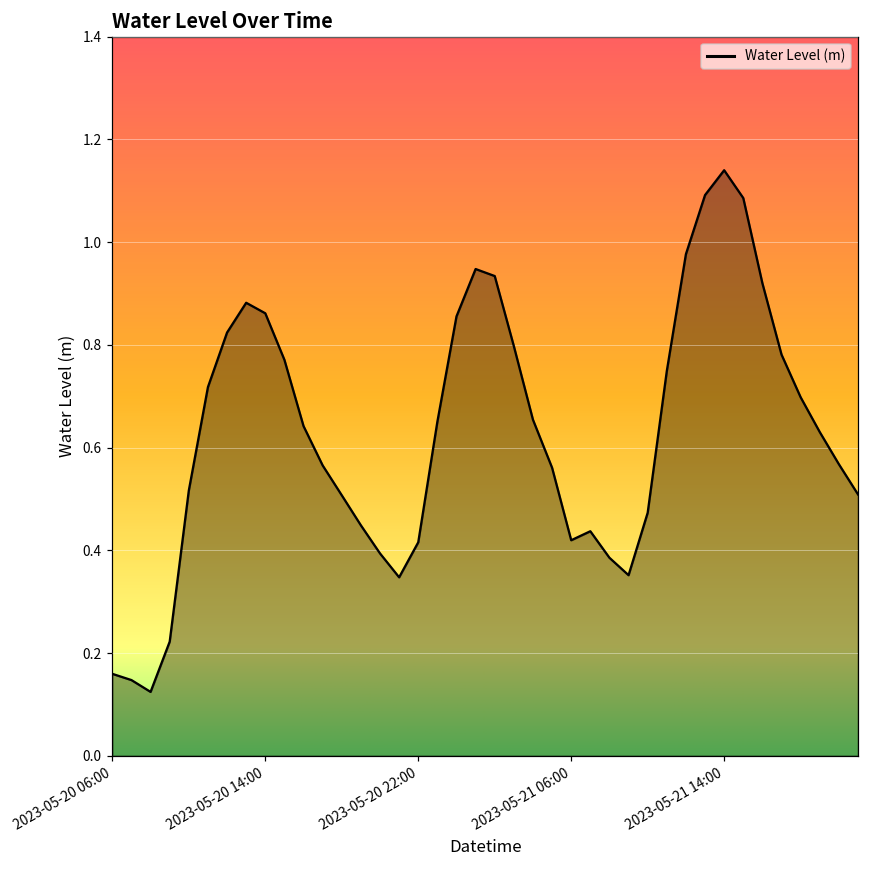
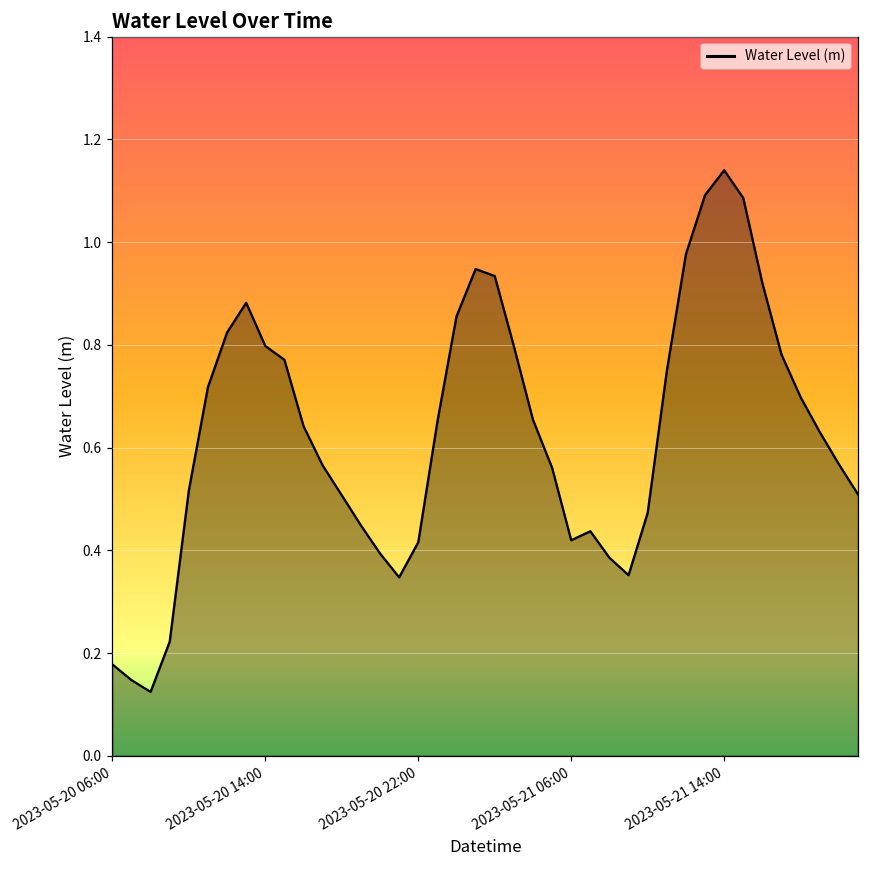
  {
-   "2023-05-20 06:00": 0.16,
-   "2023-05-20 14:00": 0.86,
+   "2023-05-20 06:00": 0.18,
+   "2023-05-20 14:00": 0.80,
    "2023-05-20 22:00": 0.42,
    "2023-05-21 06:00": 0.42,
    "2023-05-21 14:00": 1.14
  }
